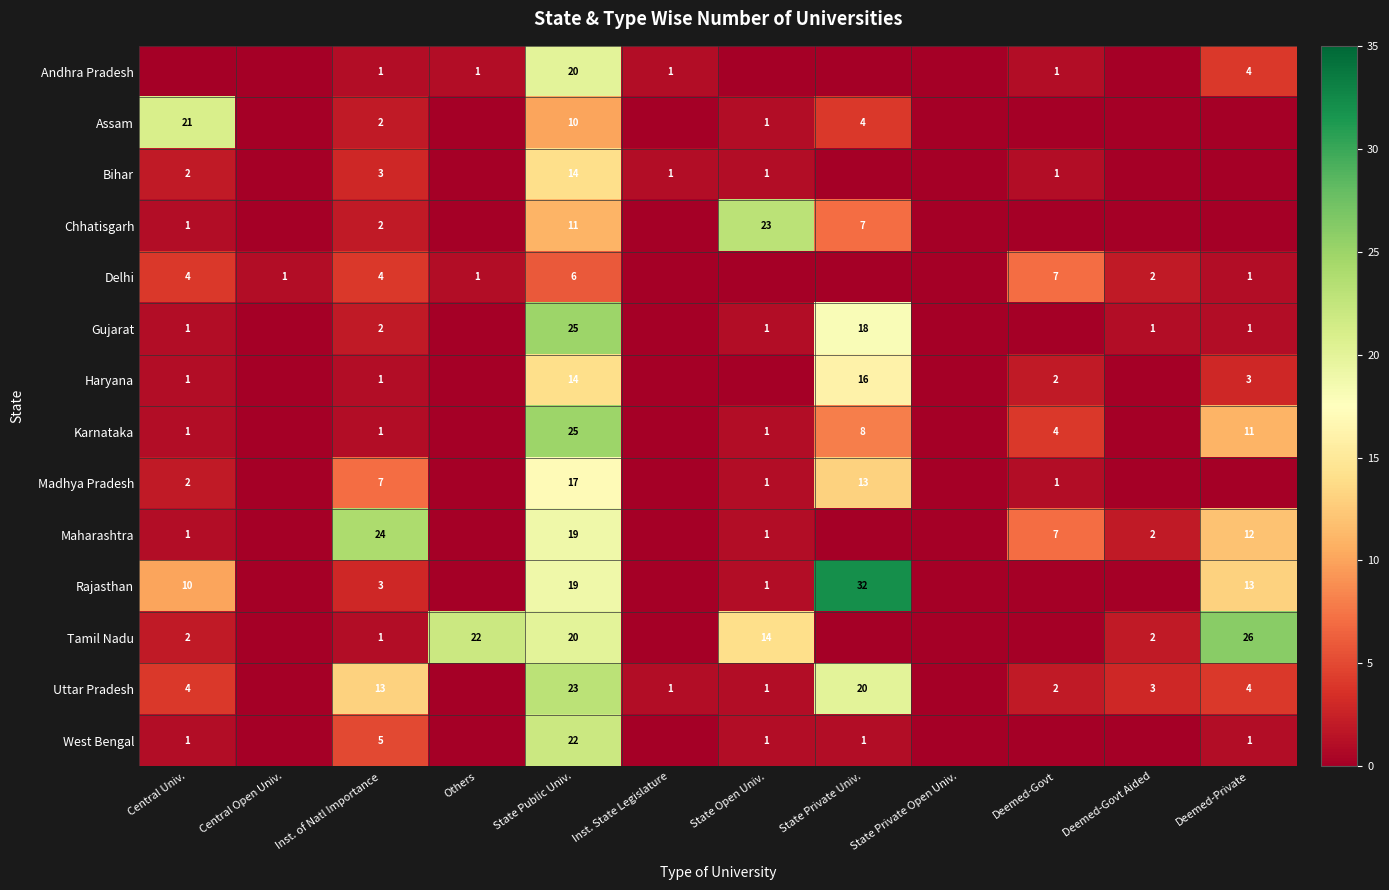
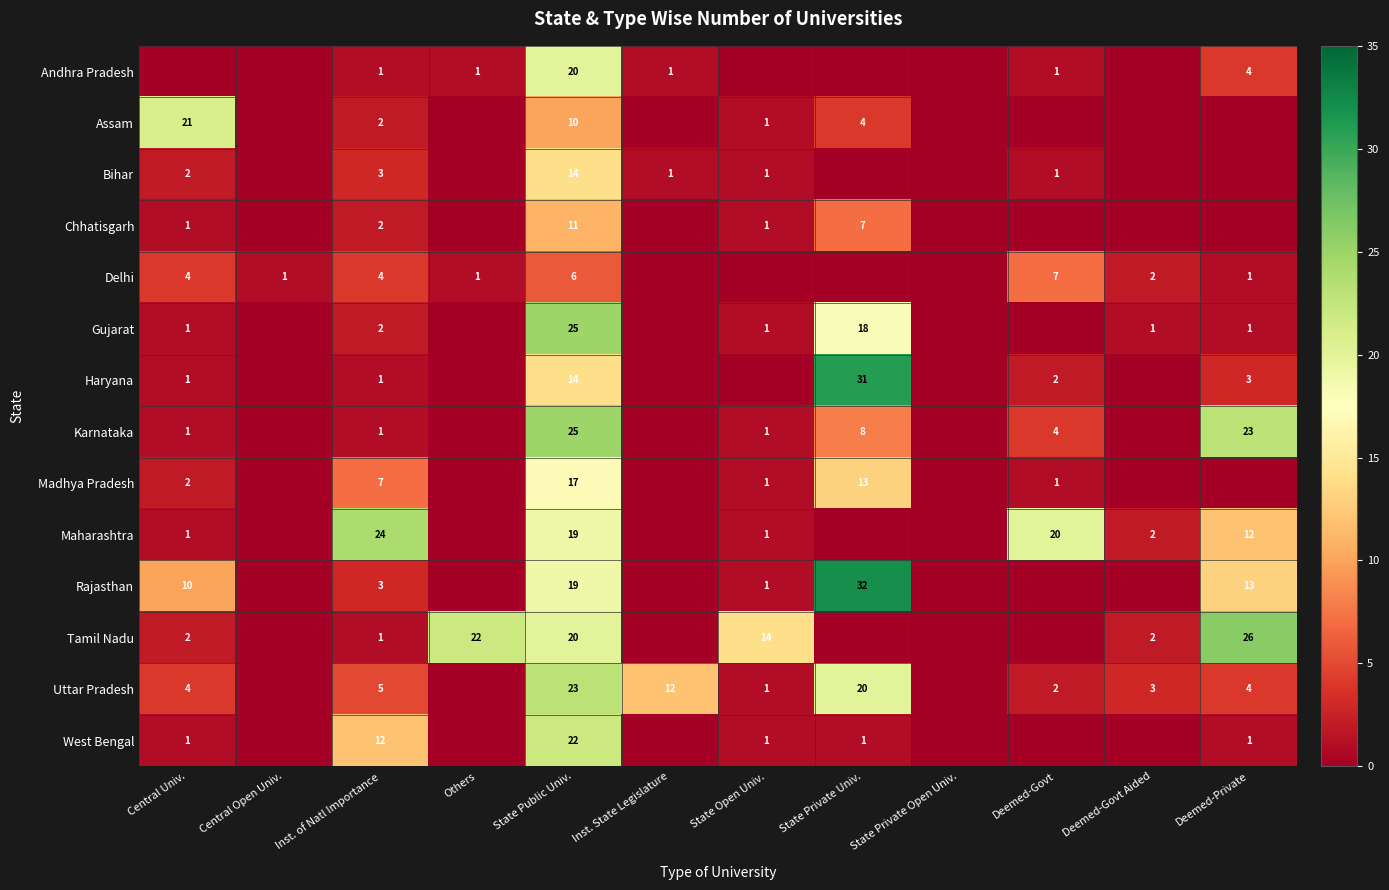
  {
    "Andhra Pradesh": {
      "Inst. of Natl Importance": 1,
      "Others": 1,
      "State Public Univ.": 20,
      "Inst. State Legislature": 1,
      "Deemed-Govt": 1,
      "Deemed-Private": 4
    },
    "Assam": {
      "Central Univ.": 21,
      "Inst. of Natl Importance": 2,
      "State Public Univ.": 10,
      "State Open Univ.": 1,
      "State Private Univ.": 4
    },
    "Bihar": {
      "Central Univ.": 2,
      "Inst. of Natl Importance": 3,
      "State Public Univ.": 14,
      "Inst. State Legislature": 1,
      "State Open Univ.": 1,
      "Deemed-Govt": 1
    },
    "Chhatisgarh": {
      "Central Univ.": 1,
      "Inst. of Natl Importance": 2,
      "State Public Univ.": 11,
-     "State Open Univ.": 23,
+     "State Open Univ.": 1,
      "State Private Univ.": 7
    },
    "Delhi": {
      "Central Univ.": 4,
      "Central Open Univ.": 1,
      "Inst. of Natl Importance": 4,
      "Others": 1,
      "State Public Univ.": 6,
      "Deemed-Govt": 7,
      "Deemed-Govt Aided": 2,
      "Deemed-Private": 1
    },
    "Gujarat": {
      "Central Univ.": 1,
      "Inst. of Natl Importance": 2,
      "State Public Univ.": 25,
      "State Open Univ.": 1,
      "State Private Univ.": 18,
      "Deemed-Govt Aided": 1,
      "Deemed-Private": 1
    },
    "Haryana": {
      "Central Univ.": 1,
      "Inst. of Natl Importance": 1,
      "State Public Univ.": 14,
-     "State Private Univ.": 16,
+     "State Private Univ.": 31,
      "Deemed-Govt": 2,
      "Deemed-Private": 3
    },
    "Karnataka": {
      "Central Univ.": 1,
      "Inst. of Natl Importance": 1,
      "State Public Univ.": 25,
      "State Open Univ.": 1,
      "State Private Univ.": 8,
      "Deemed-Govt": 4,
-     "Deemed-Private": 11
+     "Deemed-Private": 23
    },
    "Madhya Pradesh": {
      "Central Univ.": 2,
      "Inst. of Natl Importance": 7,
      "State Public Univ.": 17,
      "State Open Univ.": 1,
      "State Private Univ.": 13,
      "Deemed-Govt": 1
    },
    "Maharashtra": {
      "Central Univ.": 1,
      "Inst. of Natl Importance": 24,
      "State Public Univ.": 19,
      "State Open Univ.": 1,
-     "Deemed-Govt": 7,
+     "Deemed-Govt": 20,
      "Deemed-Govt Aided": 2,
      "Deemed-Private": 12
    },
    "Rajasthan": {
      "Central Univ.": 10,
      "Inst. of Natl Importance": 3,
      "State Public Univ.": 19,
      "State Open Univ.": 1,
      "State Private Univ.": 32,
      "Deemed-Private": 13
    },
    "Tamil Nadu": {
      "Central Univ.": 2,
      "Inst. of Natl Importance": 1,
      "Others": 22,
      "State Public Univ.": 20,
      "State Open Univ.": 14,
      "Deemed-Govt Aided": 2,
      "Deemed-Private": 26
    },
    "Uttar Pradesh": {
      "Central Univ.": 4,
-     "Inst. of Natl Importance": 13,
+     "Inst. of Natl Importance": 5,
      "State Public Univ.": 23,
-     "Inst. State Legislature": 1,
+     "Inst. State Legislature": 12,
      "State Open Univ.": 1,
      "State Private Univ.": 20,
      "Deemed-Govt": 2,
      "Deemed-Govt Aided": 3,
      "Deemed-Private": 4
    },
    "West Bengal": {
      "Central Univ.": 1,
-     "Inst. of Natl Importance": 5,
+     "Inst. of Natl Importance": 12,
      "State Public Univ.": 22,
      "State Open Univ.": 1,
      "State Private Univ.": 1,
      "Deemed-Private": 1
    }
  }
